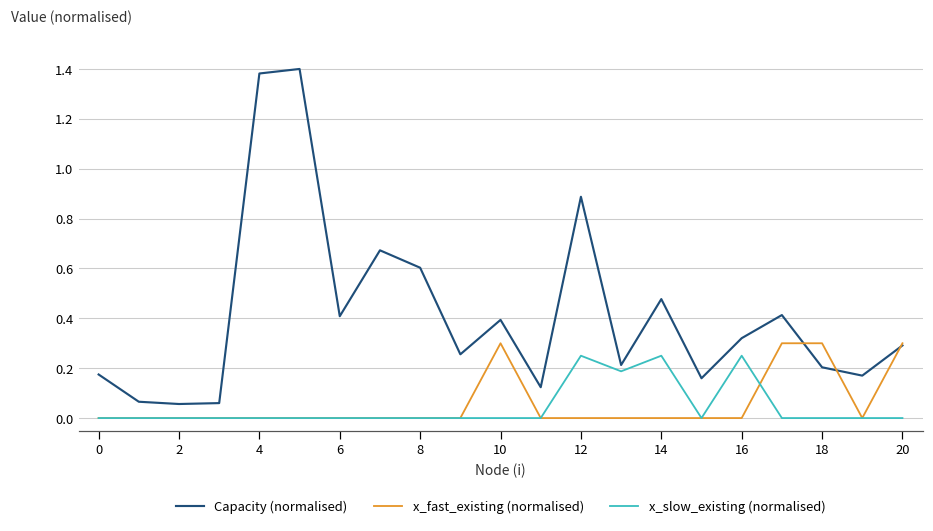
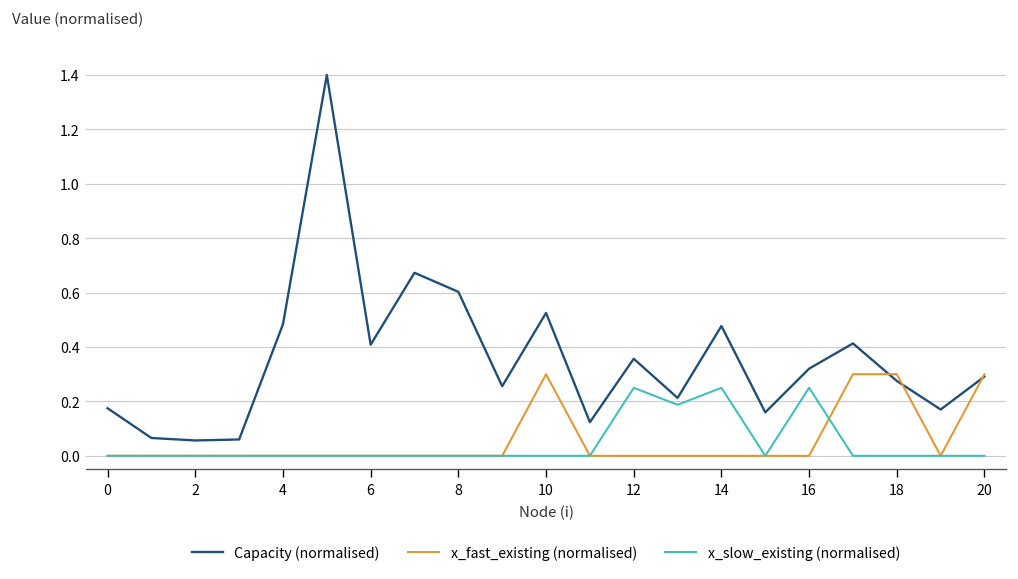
  {
    "Capacity (normalised)": {
      "0": 0.17,
      "2": 0.06,
-     "4": 1.38,
+     "4": 0.48,
      "6": 0.41,
      "8": 0.60,
-     "10": 0.39,
-     "12": 0.89,
+     "10": 0.53,
+     "12": 0.36,
      "14": 0.48,
      "16": 0.32,
-     "18": 0.20
+     "18": 0.28
    },
    "x_fast_existing (normalised)": {
      "10": 0.30,
      "12": 0.00,
      "14": 0.00,
      "16": 0.00,
      "18": 0.30
    },
    "x_slow_existing (normalised)": {
      "10": 0.00,
      "12": 0.25,
      "14": 0.25,
      "16": 0.25,
      "18": 0.00,
      "20": 0.00
    }
  }
